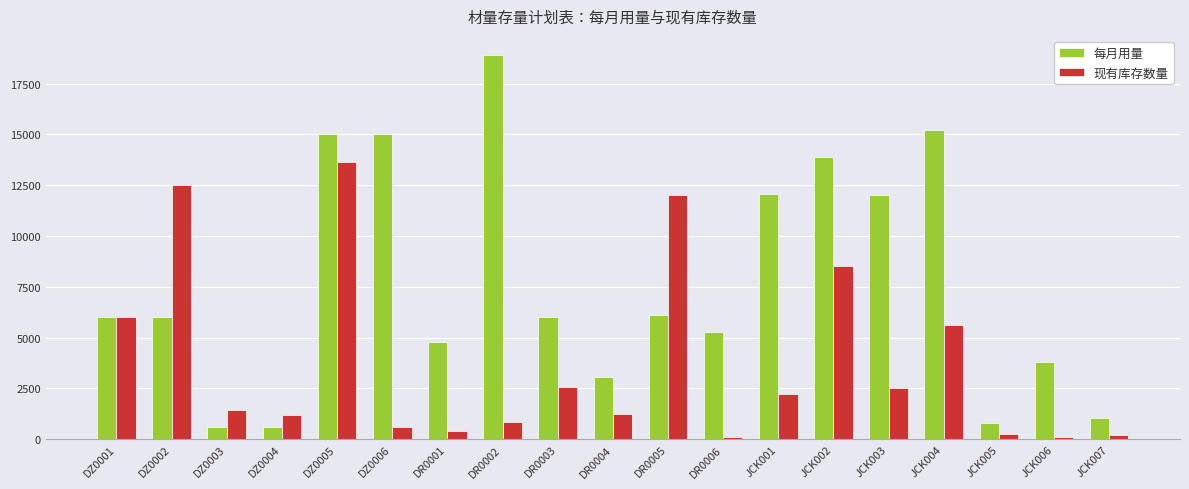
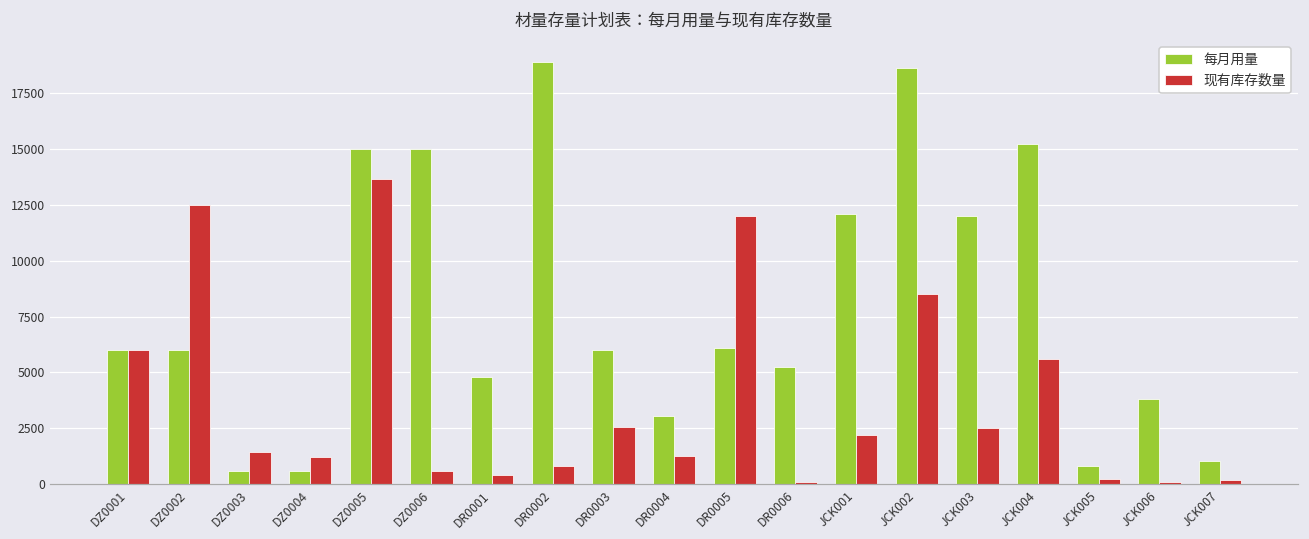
  {
    "每月用量": {
      "DZ0001": 6000,
      "DZ0002": 6000,
      "DZ0003": 600,
      "DZ0004": 600,
      "DZ0005": 15000,
      "DZ0006": 15000,
      "DR0001": 4800,
      "DR0002": 18900,
      "DR0003": 6000,
      "DR0004": 3100,
      "DR0005": 6100,
      "DR0006": 5300,
      "JCK001": 12100,
-     "JCK002": 13900,
+     "JCK002": 18600,
      "JCK003": 12000,
      "JCK004": 15200,
      "JCK005": 800,
      "JCK006": 3800,
      "JCK007": 1100
    },
    "现有库存数量": {
      "DZ0001": 6000,
      "DZ0002": 12500,
      "DZ0003": 1500,
      "DZ0004": 1200,
      "DZ0005": 13700,
      "DZ0006": 600,
      "DR0001": 400,
      "DR0002": 800,
      "DR0003": 2600,
      "DR0004": 1300,
      "DR0005": 12000,
      "JCK001": 2200,
      "JCK002": 8500,
      "JCK003": 2500,
      "JCK004": 5600,
      "JCK005": 300,
      "JCK007": 200
    }
  }
